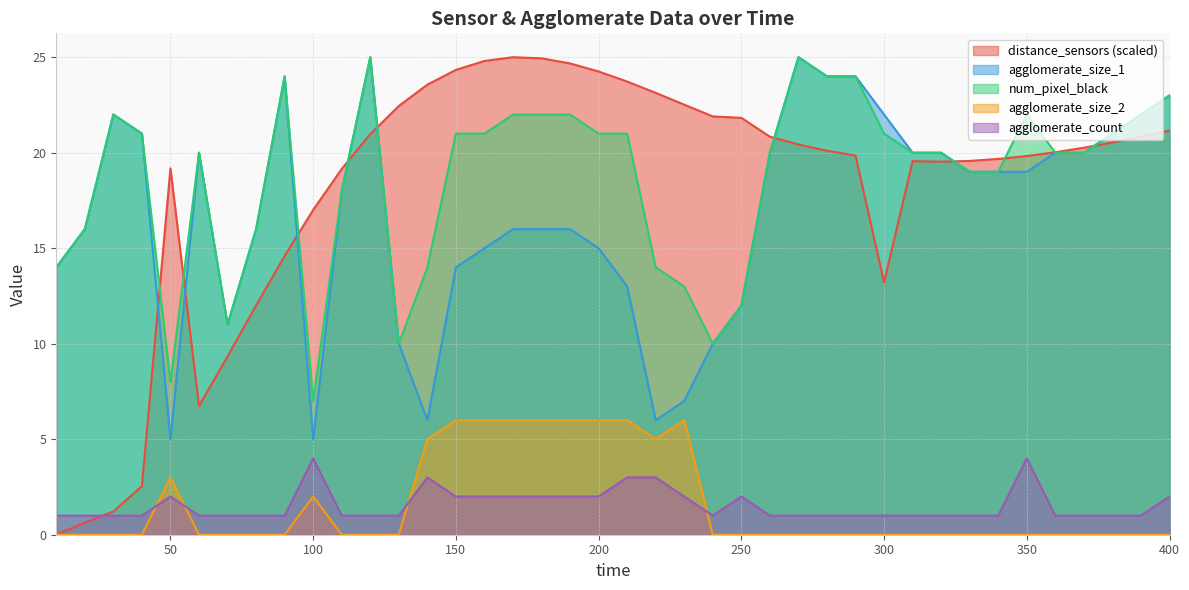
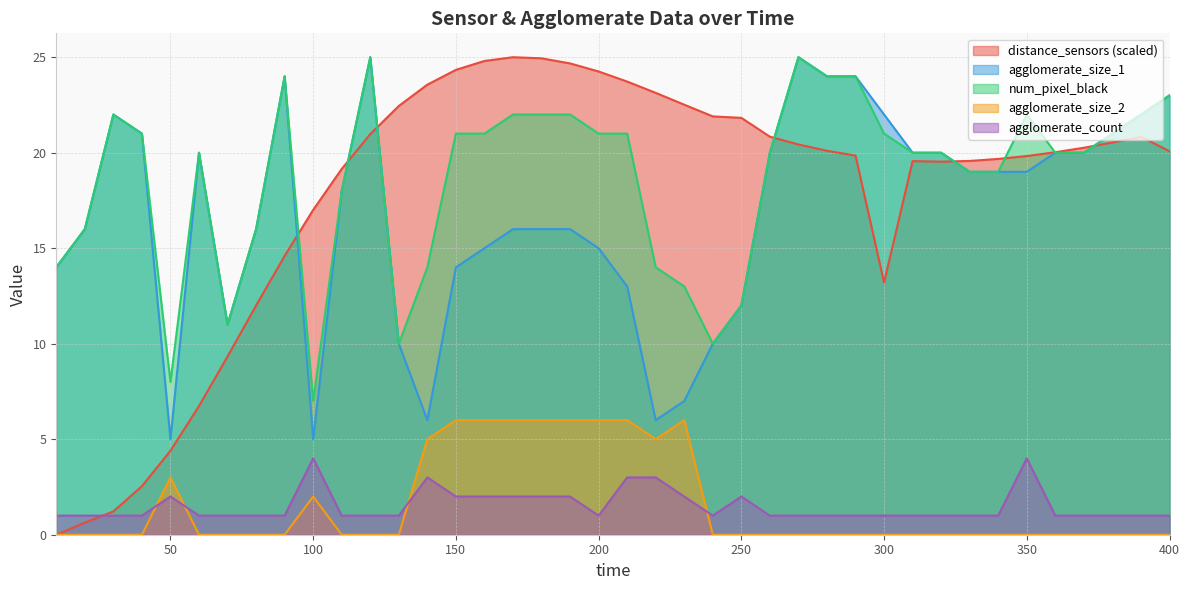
  {
    "distance_sensors (scaled)": {
-     "50": 19.2,
+     "50": 4.4,
      "100": 17.0,
      "150": 24.3,
      "200": 24.3,
      "250": 21.8,
      "300": 13.2,
      "350": 19.8,
-     "400": 21.2
+     "400": 20.1
    },
    "agglomerate_size_1": {
      "50": 5.0,
      "100": 5.0,
      "150": 14.0,
      "200": 15.0,
      "300": 22.0,
      "350": 19.0
    },
    "num_pixel_black": {
      "50": 8.0,
      "100": 7.0,
      "150": 21.0,
      "200": 21.0,
      "300": 21.0
    },
    "agglomerate_size_2": {
      "50": 3.0,
      "100": 2.0,
      "150": 6.0,
      "200": 6.0,
      "250": 0.0,
      "300": 0.0,
      "350": 0.0,
      "400": 0.0
    },
    "agglomerate_count": {
      "50": 2,
      "100": 4,
      "150": 2,
-     "200": 2,
+     "200": 1,
      "250": 2,
      "300": 1,
      "350": 4,
-     "400": 2
+     "400": 1
    }
  }
